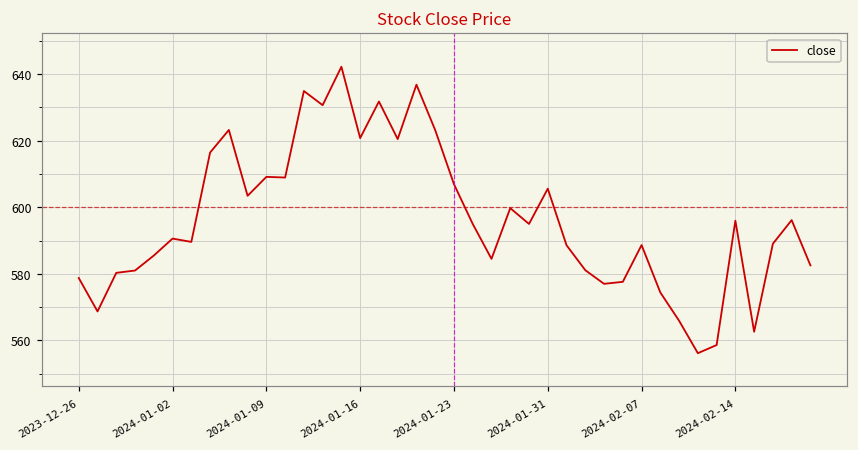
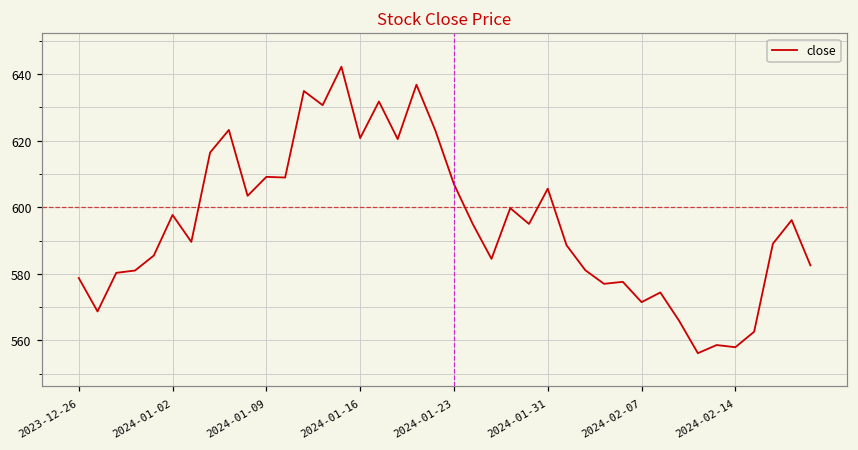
  {
    "2023-12-26": 579,
-   "2024-01-02": 591,
+   "2024-01-02": 598,
    "2024-01-09": 609,
    "2024-01-16": 621,
    "2024-01-23": 607,
    "2024-01-31": 606,
-   "2024-02-07": 589,
-   "2024-02-14": 596
+   "2024-02-07": 571,
+   "2024-02-14": 558
  }
